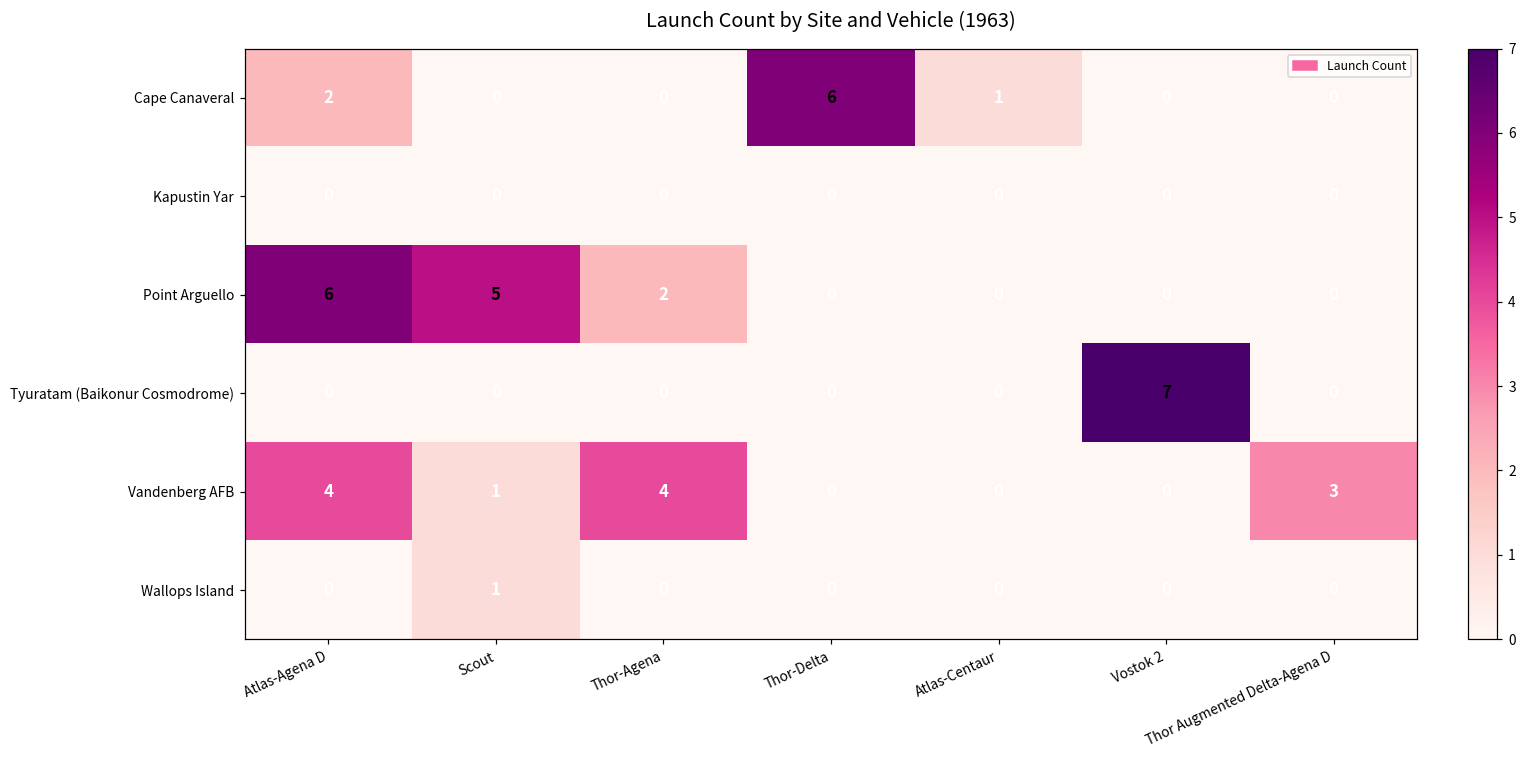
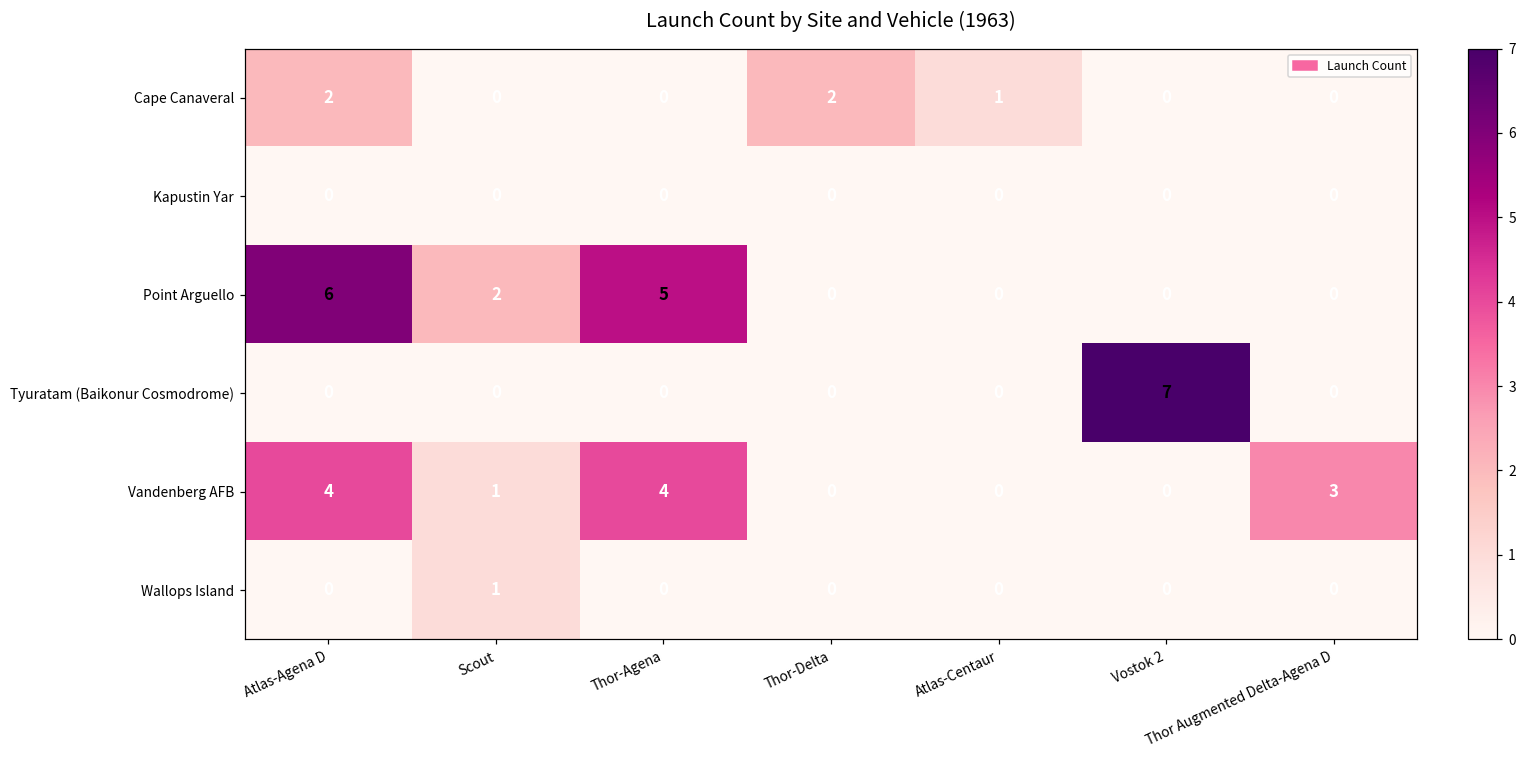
  {
    "Cape Canaveral": {
      "Atlas-Agena D": 2,
-     "Thor-Delta": 6
+     "Thor-Delta": 2
    },
    "Point Arguello": {
      "Atlas-Agena D": 6,
-     "Scout": 5,
-     "Thor-Agena": 2
+     "Scout": 2,
+     "Thor-Agena": 5
    },
    "Tyuratam (Baikonur Cosmodrome)": {
      "Vostok 2": 7
    },
    "Vandenberg AFB": {
      "Atlas-Agena D": 4,
      "Thor-Agena": 4,
      "Thor Augmented Delta-Agena D": 3
    }
  }
